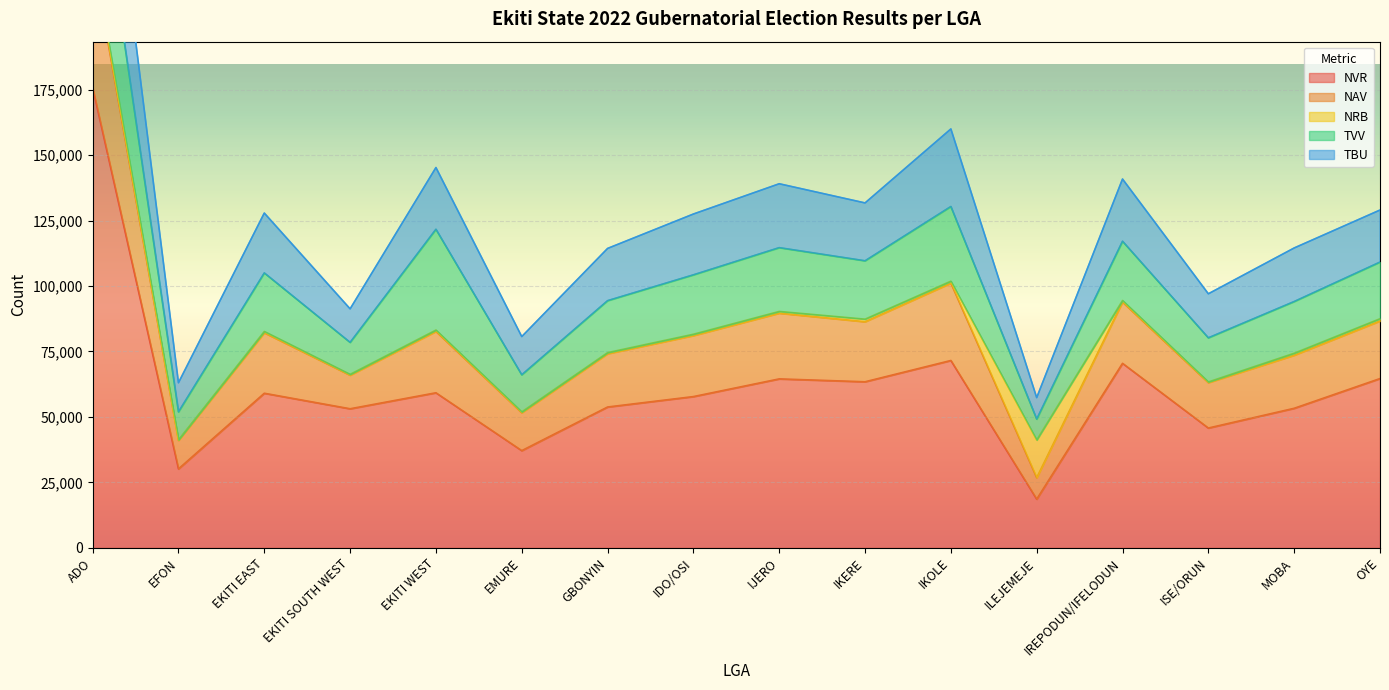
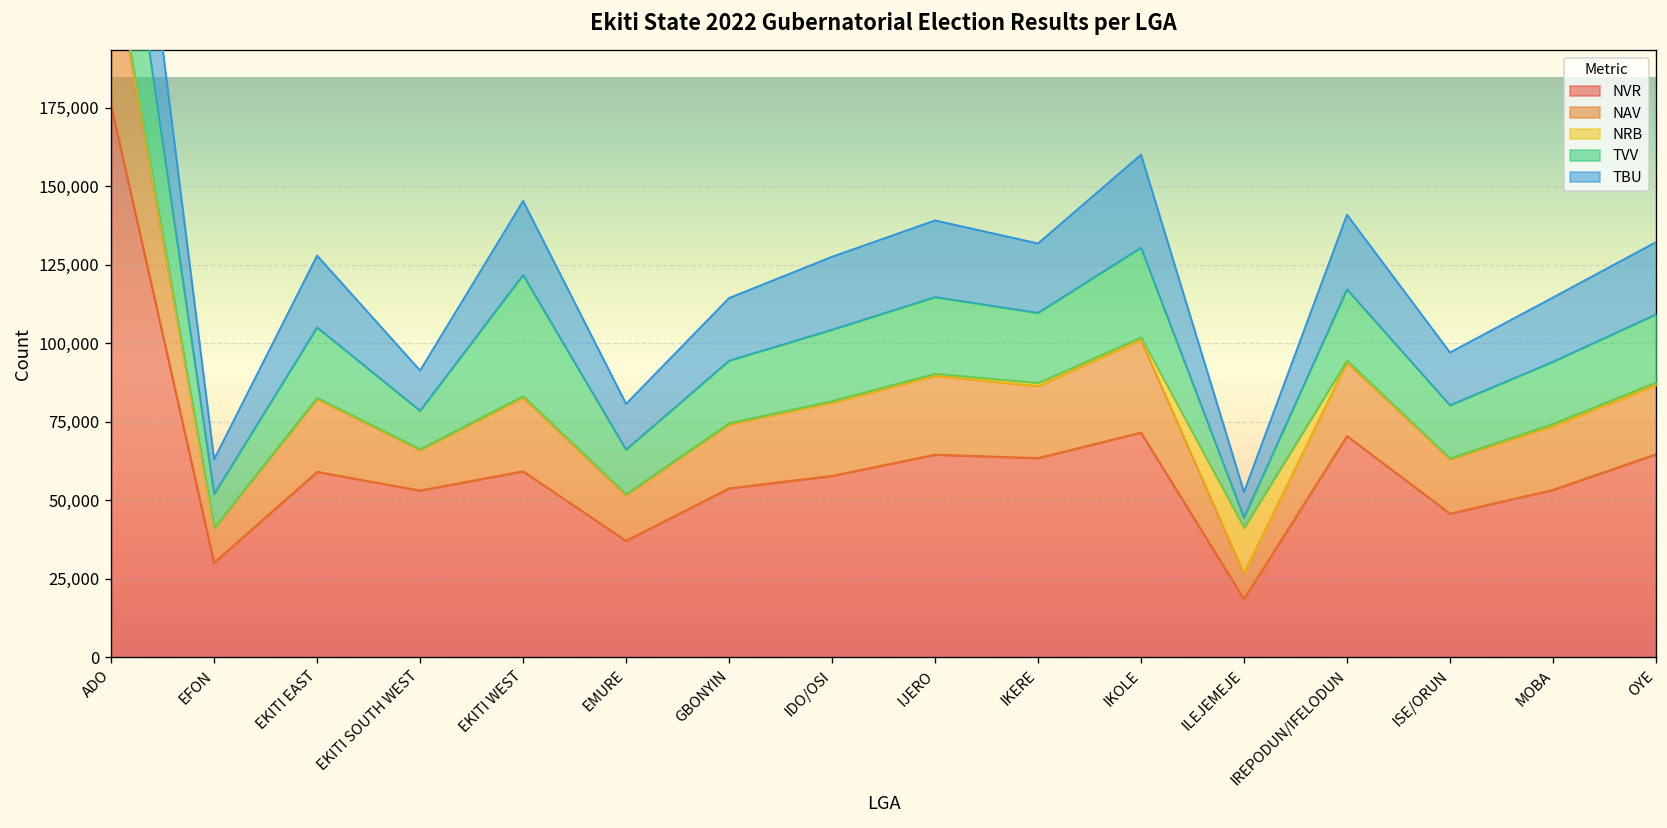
  {
    "NRB": {
      "ILEJEMEJE": "14,000"
    },
    "TVV": {
      "EFON": "11,000",
      "EKITI EAST": "22,000",
      "EKITI SOUTH WEST": "12,000",
      "EKITI WEST": "38,000",
      "EMURE": "14,000",
      "GBONYIN": "20,000",
      "IDO/OSI": "23,000",
      "IJERO": "24,000",
      "IKERE": "22,000",
      "IKOLE": "29,000",
-     "ILEJEMEJE": "8,000",
+     "ILEJEMEJE": "3,000",
      "IREPODUN/IFELODUN": "23,000",
      "ISE/ORUN": "17,000",
      "MOBA": "20,000",
      "OYE": "22,000"
    },
    "TBU": {
      "EFON": "11,000",
      "EKITI EAST": "23,000",
      "EKITI SOUTH WEST": "13,000",
      "EKITI WEST": "24,000",
      "EMURE": "15,000",
      "GBONYIN": "20,000",
      "IDO/OSI": "23,000",
      "IJERO": "24,000",
      "IKERE": "22,000",
      "IKOLE": "30,000",
      "ILEJEMEJE": "8,000",
      "IREPODUN/IFELODUN": "24,000",
      "ISE/ORUN": "17,000",
      "MOBA": "20,000",
-     "OYE": "20,000"
+     "OYE": "23,000"
    }
  }
